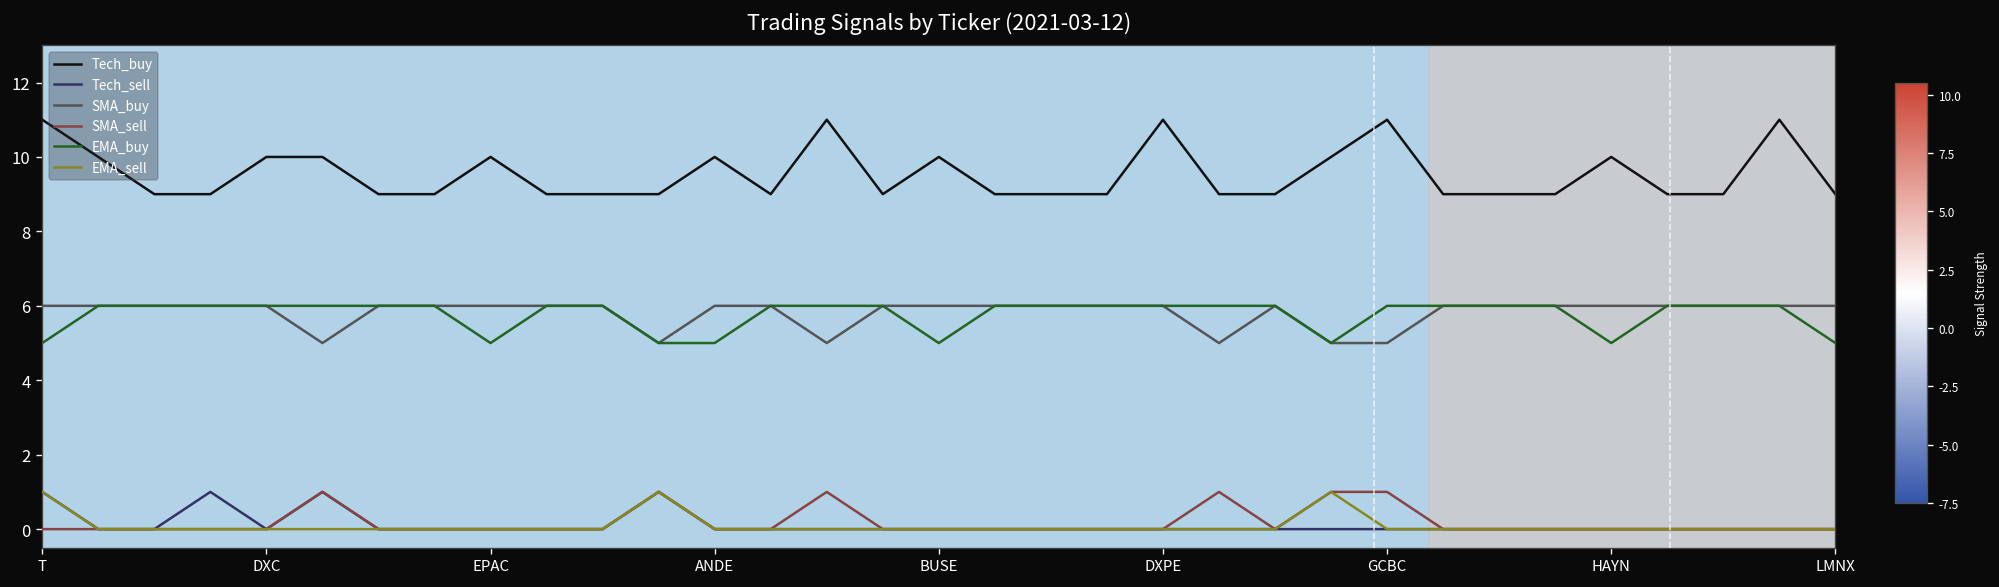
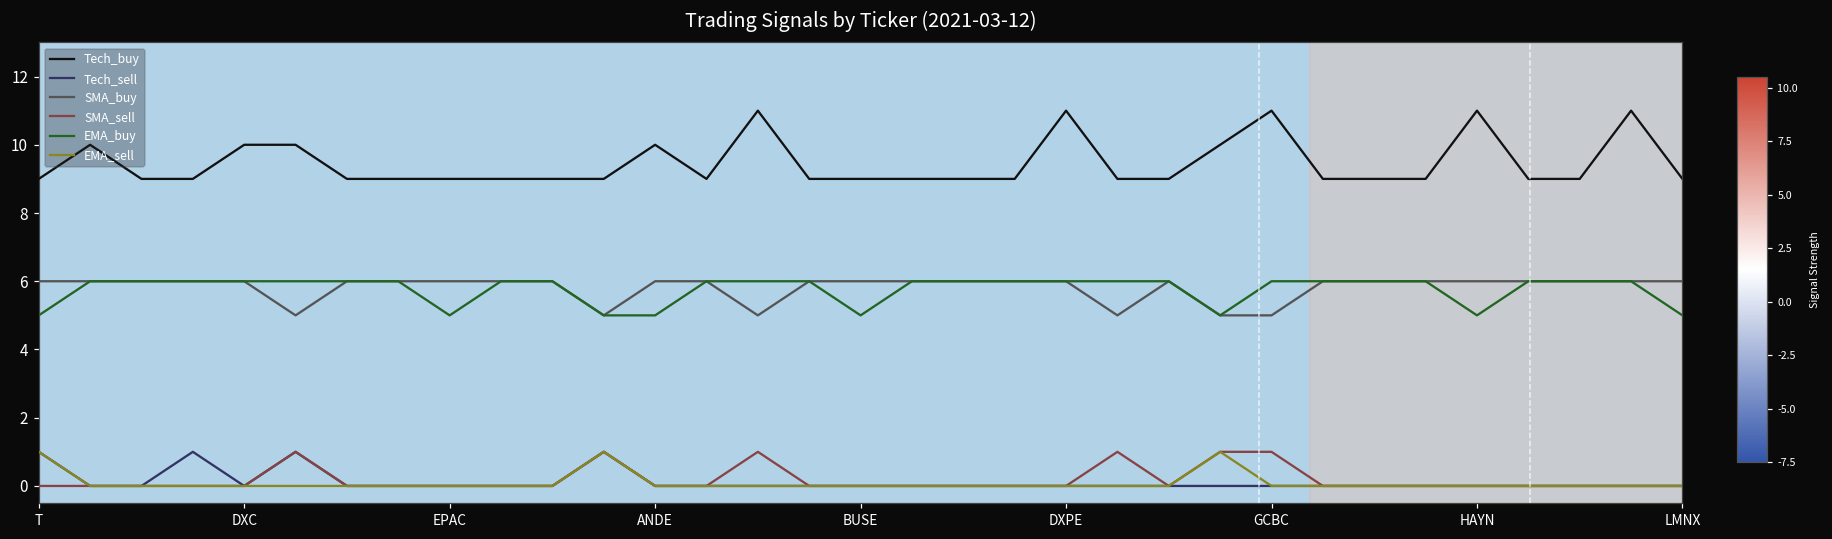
  {
    "Tech_buy": {
-     "T": 11,
+     "T": 9,
      "DXC": 10,
-     "EPAC": 10,
+     "EPAC": 9,
      "ANDE": 10,
-     "BUSE": 10,
+     "BUSE": 9,
      "DXPE": 11,
      "GCBC": 11,
-     "HAYN": 10,
+     "HAYN": 11,
      "LMNX": 9
    },
    "EMA_buy": {
      "T": 5,
      "EPAC": 5,
      "ANDE": 5,
      "BUSE": 5,
      "GCBC": 6,
      "HAYN": 5,
      "LMNX": 5
    }
  }
